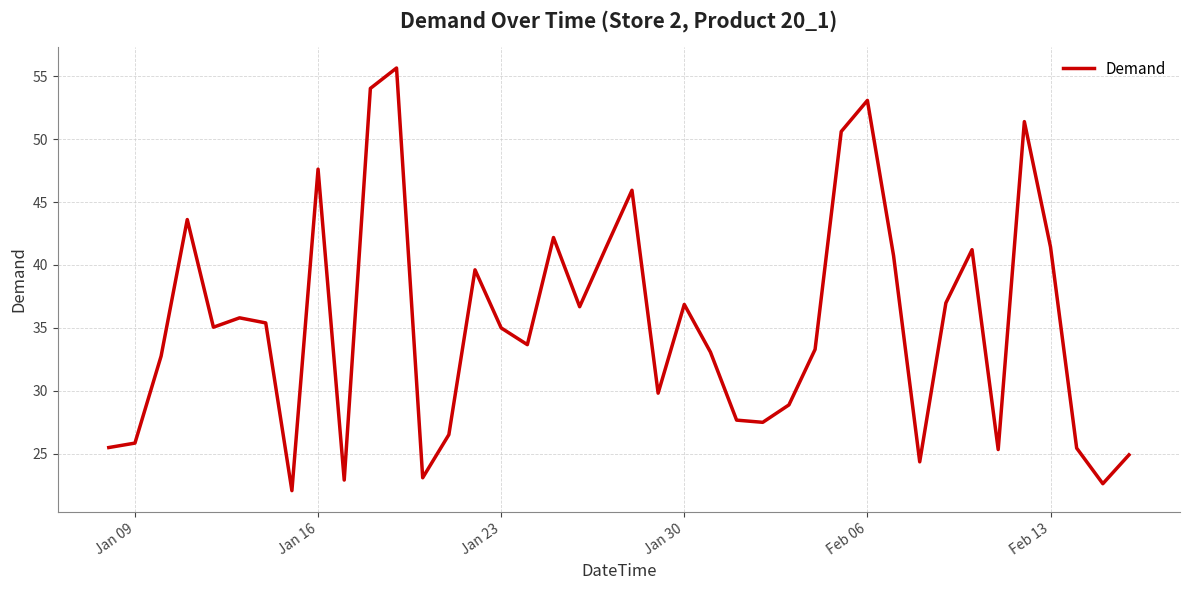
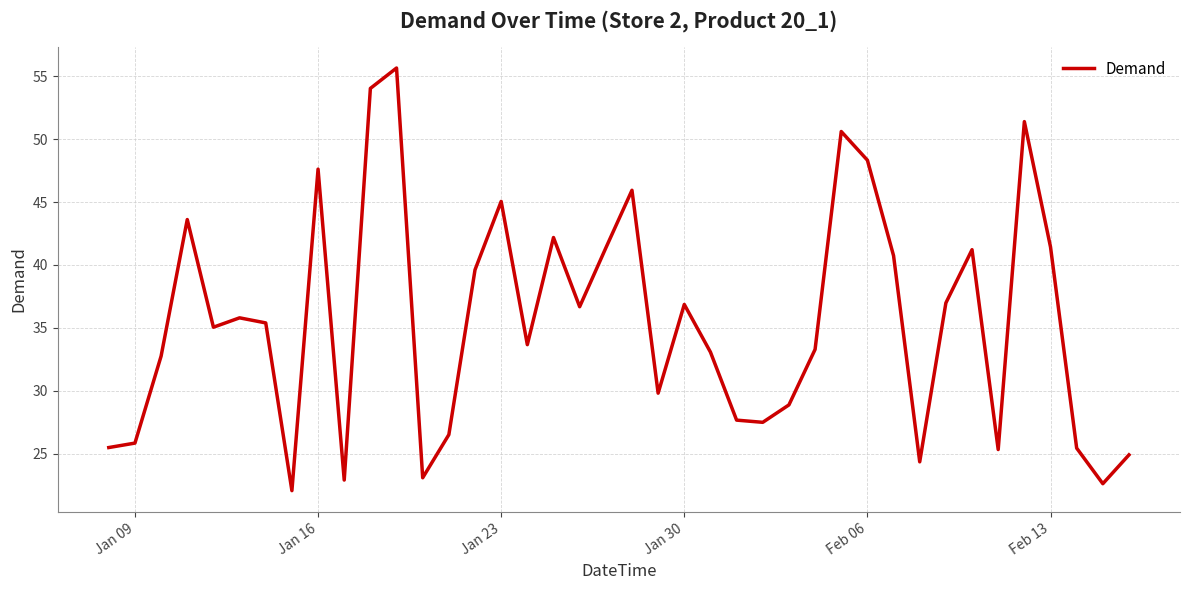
  {
    "Jan 09": 25.8,
    "Jan 16": 47.6,
-   "Jan 23": 35.0,
+   "Jan 23": 45.1,
    "Jan 30": 36.9,
-   "Feb 06": 53.1,
+   "Feb 06": 48.3,
    "Feb 13": 41.4
  }
